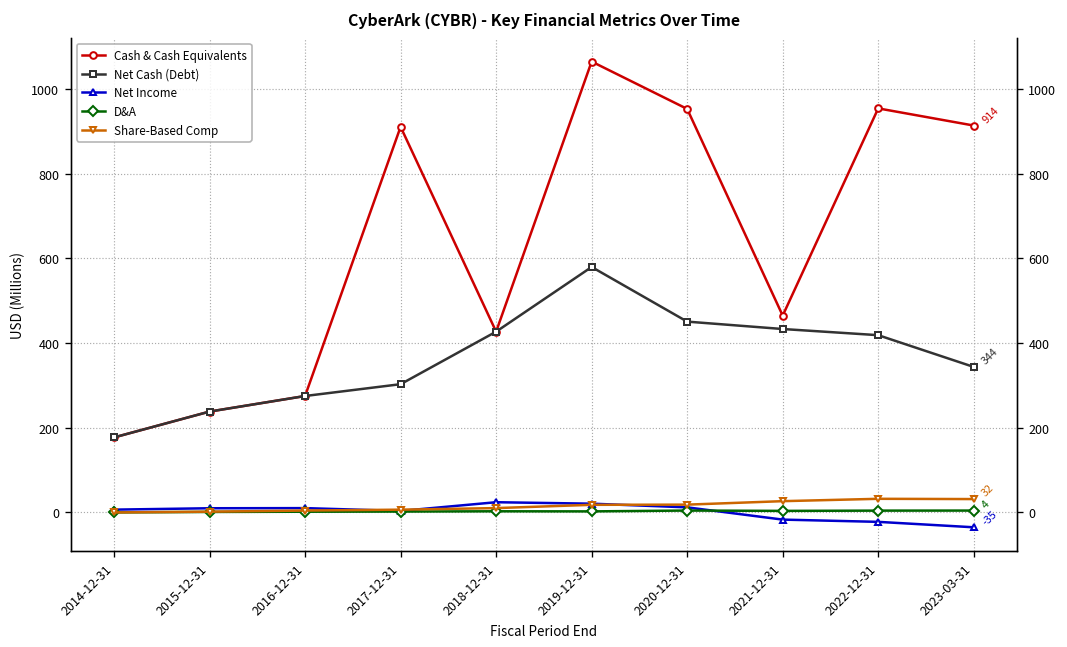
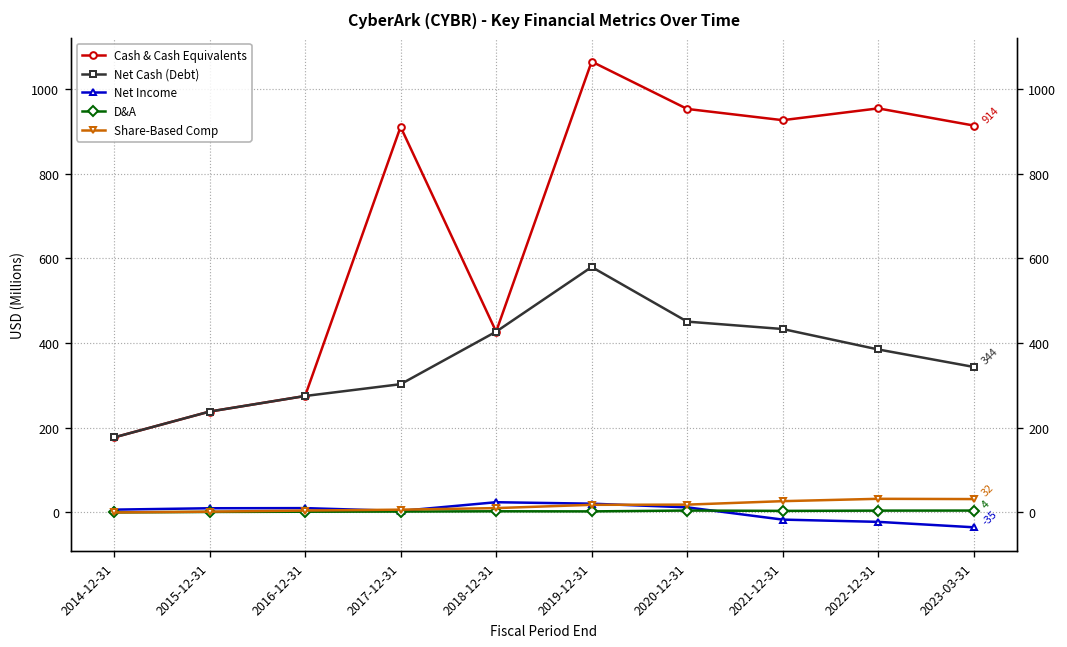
  {
    "Cash & Cash Equivalents": {
      "2017-12-31": 910,
      "2019-12-31": 1060,
      "2020-12-31": 950,
-     "2021-12-31": 460,
+     "2021-12-31": 930,
      "2022-12-31": 950
    },
    "Net Cash (Debt)": {
      "2017-12-31": 300,
      "2019-12-31": 580,
      "2020-12-31": 450,
      "2021-12-31": 430,
-     "2022-12-31": 420
+     "2022-12-31": 380
    },
    "Net Income": {
      "2023-03-31": -35
    },
    "D&A": {
      "2018-12-31": 0,
      "2019-12-31": 0,
      "2020-12-31": 0,
      "2021-12-31": 0,
      "2022-12-31": 0
    },
    "Share-Based Comp": {
      "2023-03-31": 32
    }
  }
